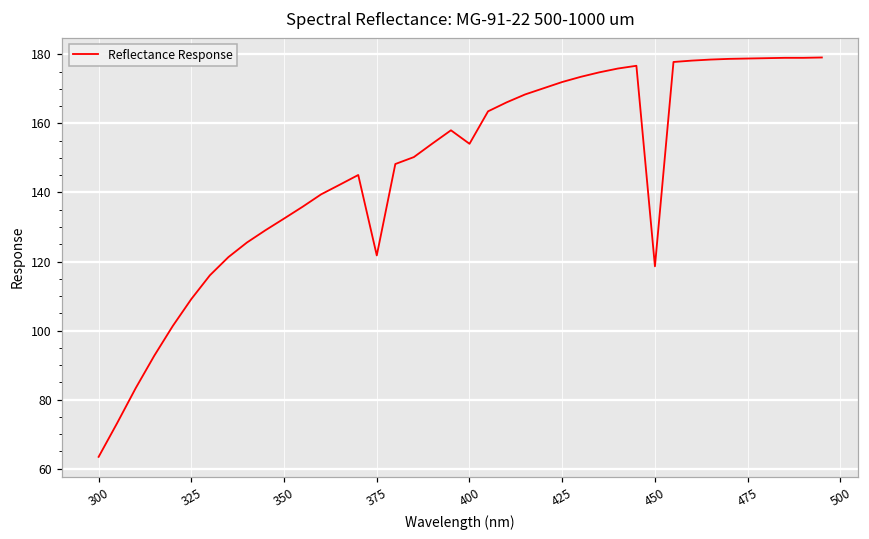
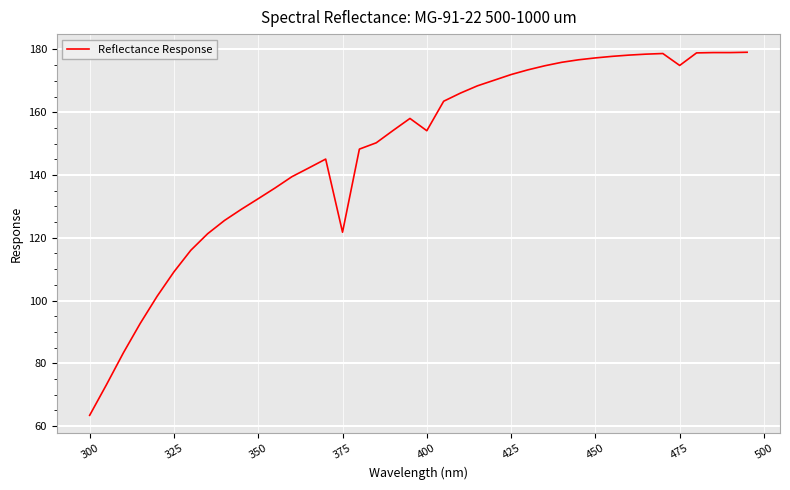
  {
    "300": 63,
    "325": 109,
    "350": 132,
    "375": 122,
    "400": 154,
    "425": 172,
-   "450": 119,
-   "475": 179
+   "450": 177,
+   "475": 175
  }
